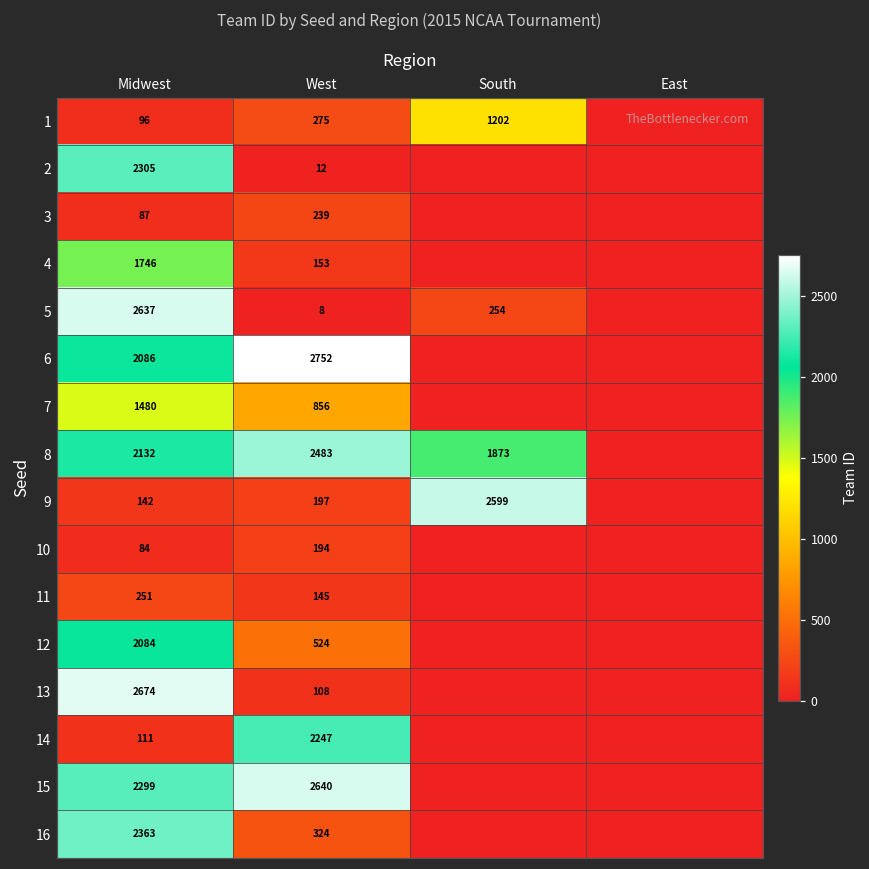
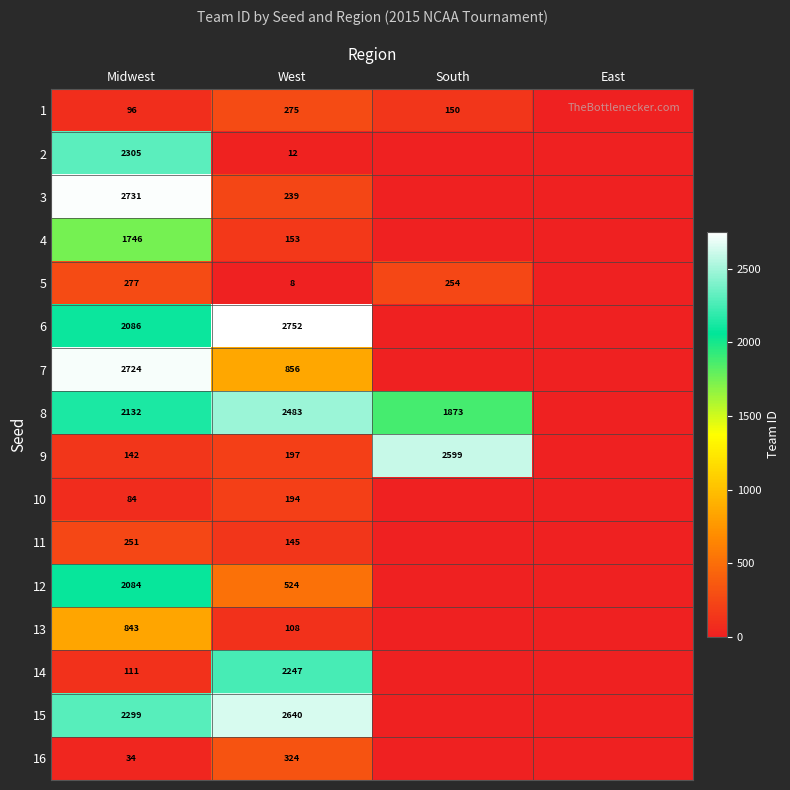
  {
    "1": {
      "Midwest": 96,
      "West": 275,
-     "South": 1202
+     "South": 150
    },
    "2": {
      "Midwest": 2305,
      "West": 12
    },
    "3": {
-     "Midwest": 87,
+     "Midwest": 2731,
      "West": 239
    },
    "4": {
      "Midwest": 1746,
      "West": 153
    },
    "5": {
-     "Midwest": 2637,
+     "Midwest": 277,
      "West": 8,
      "South": 254
    },
    "6": {
      "Midwest": 2086,
      "West": 2752
    },
    "7": {
-     "Midwest": 1480,
+     "Midwest": 2724,
      "West": 856
    },
    "8": {
      "Midwest": 2132,
      "West": 2483,
      "South": 1873
    },
    "9": {
      "Midwest": 142,
      "West": 197,
      "South": 2599
    },
    "10": {
      "Midwest": 84,
      "West": 194
    },
    "11": {
      "Midwest": 251,
      "West": 145
    },
    "12": {
      "Midwest": 2084,
      "West": 524
    },
    "13": {
-     "Midwest": 2674,
+     "Midwest": 843,
      "West": 108
    },
    "14": {
      "Midwest": 111,
      "West": 2247
    },
    "15": {
      "Midwest": 2299,
      "West": 2640
    },
    "16": {
-     "Midwest": 2363,
+     "Midwest": 34,
      "West": 324
    }
  }
